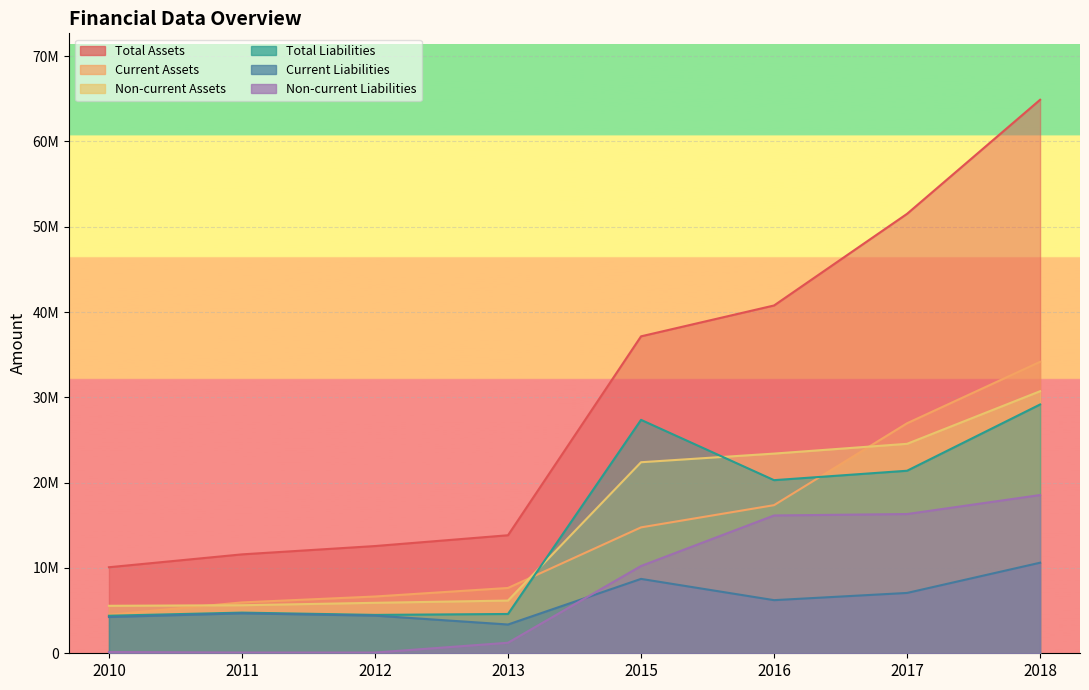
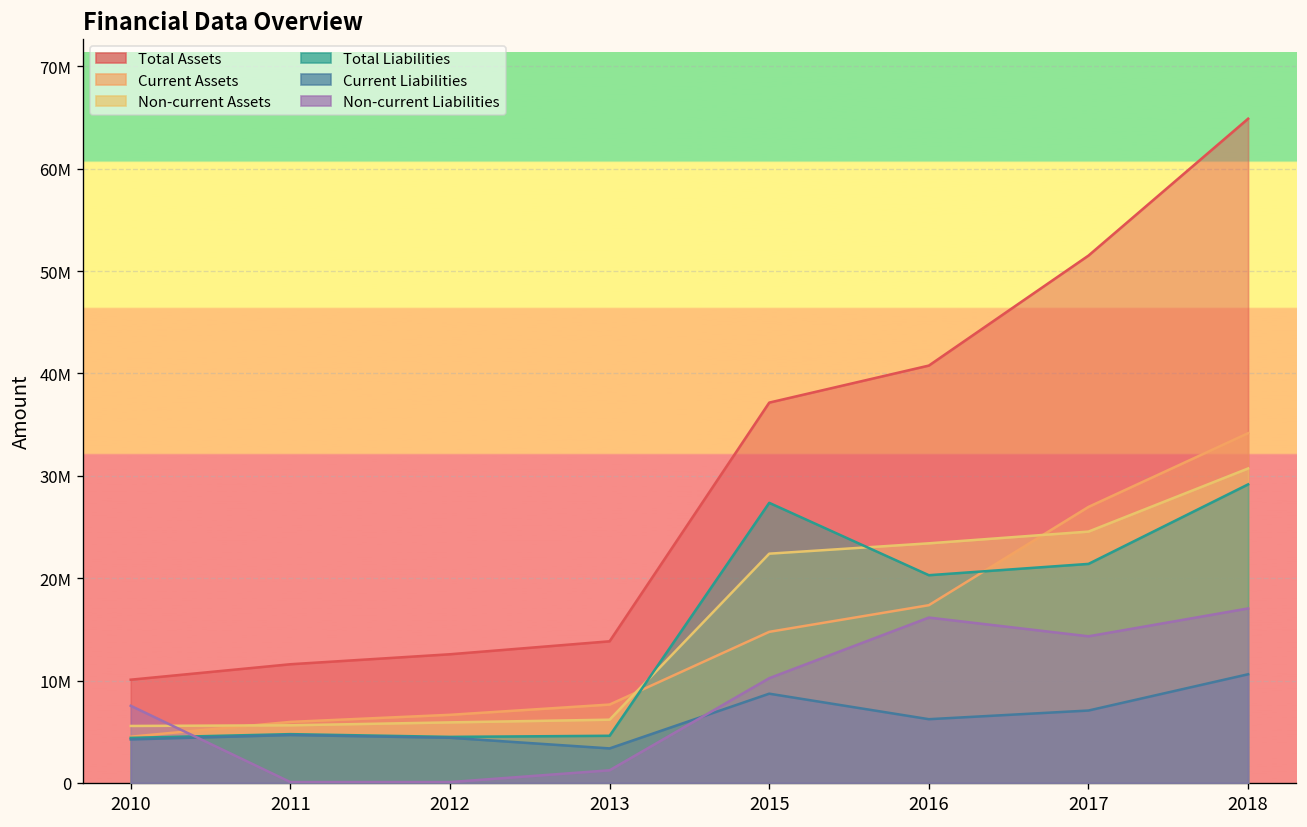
  {
    "Non-current Liabilities": {
-     "2010": 0,
+     "2010": 8000000,
      "2011": 0,
      "2012": 0,
      "2013": 1000000,
      "2015": 10000000,
      "2016": 16000000,
-     "2017": 16000000,
-     "2018": 19000000
+     "2017": 14000000,
+     "2018": 17000000
    }
  }
